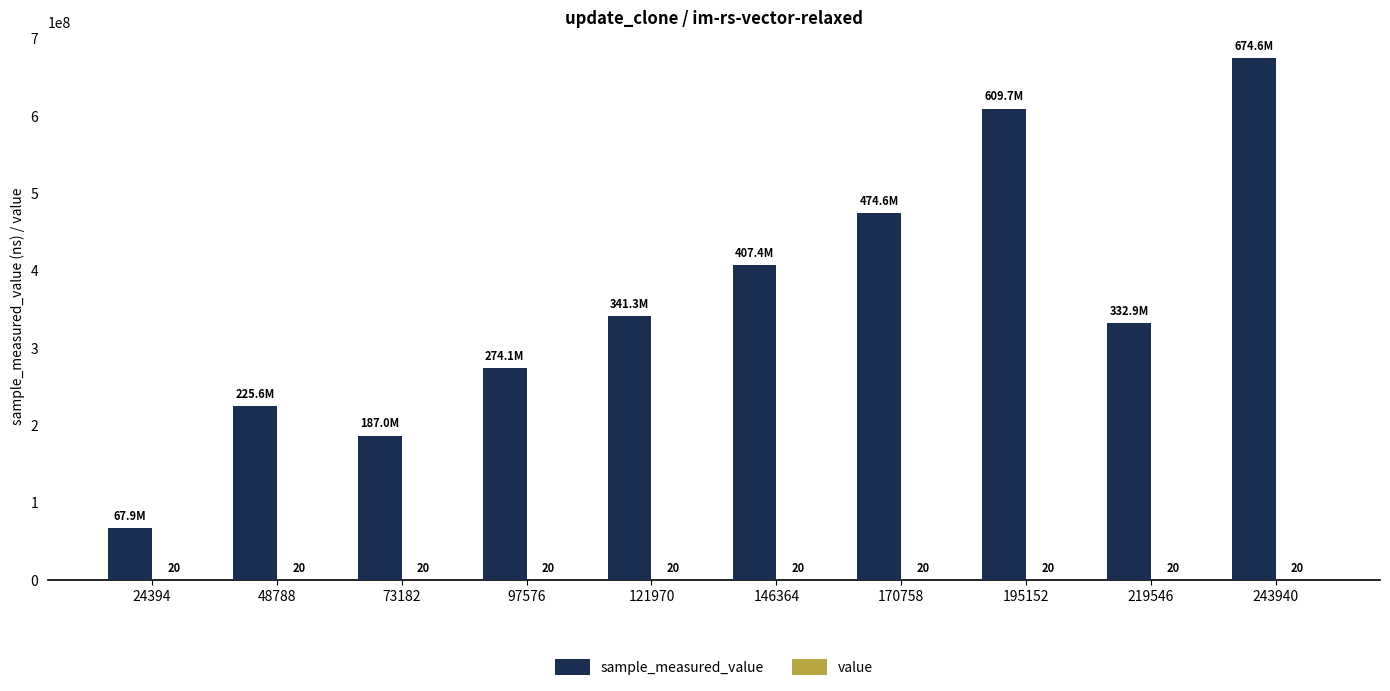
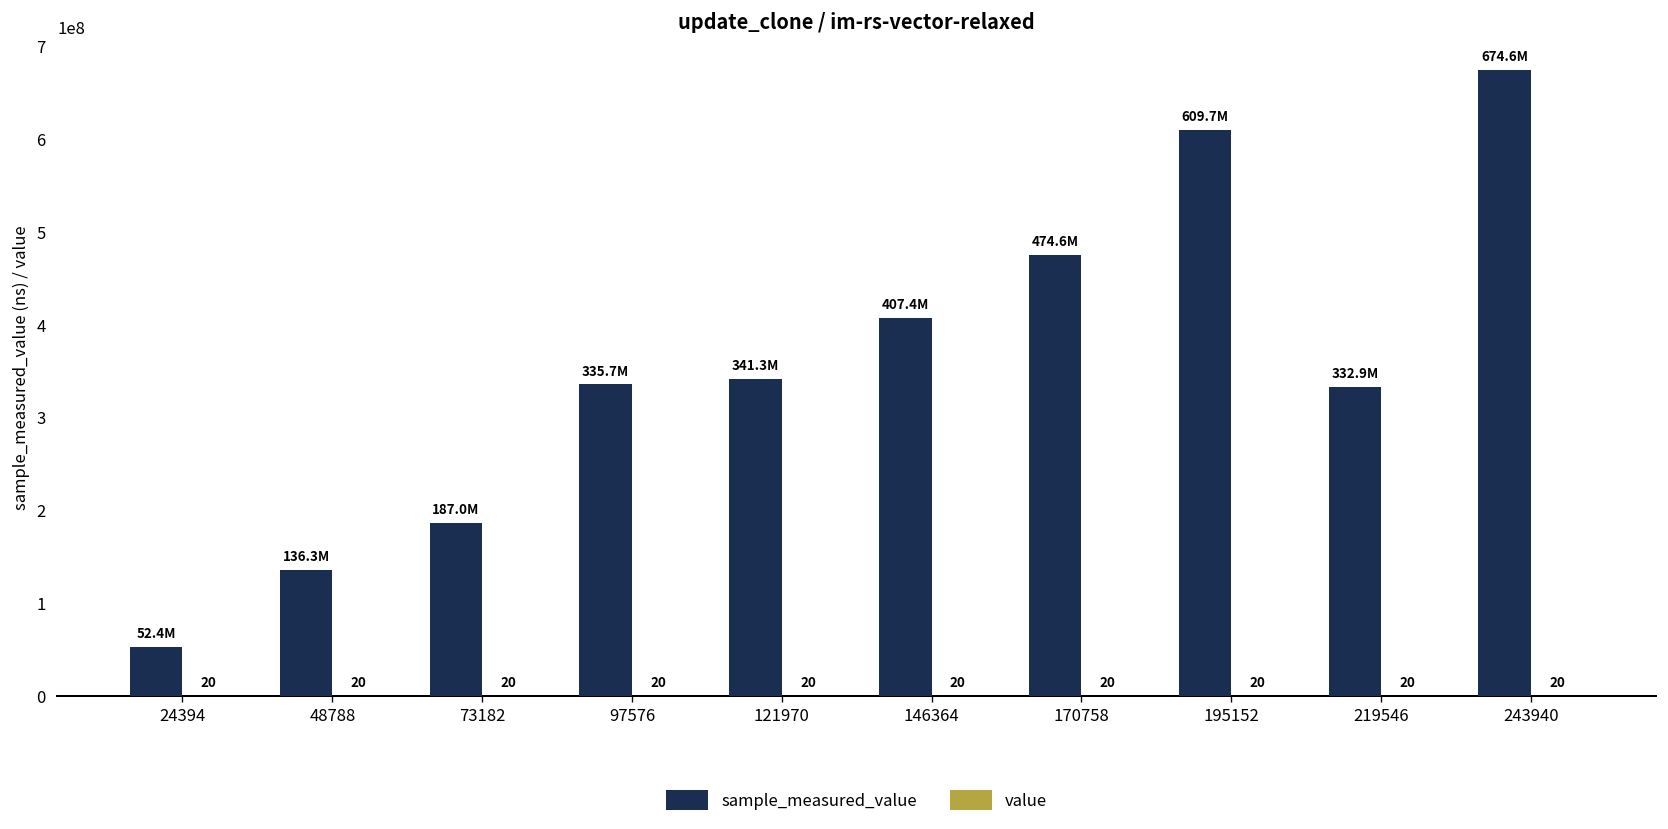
  {
    "sample_measured_value": {
-     "24394": "67.9M",
-     "48788": "225.6M",
+     "24394": "52.4M",
+     "48788": "136.3M",
      "73182": "187.0M",
-     "97576": "274.1M",
+     "97576": "335.7M",
      "121970": "341.3M",
      "146364": "407.4M",
      "170758": "474.6M",
      "195152": "609.7M",
      "219546": "332.9M",
      "243940": "674.6M"
    },
    "value": {
      "24394": "20",
      "48788": "20",
      "73182": "20",
      "97576": "20",
      "121970": "20",
      "146364": "20",
      "170758": "20",
      "195152": "20",
      "219546": "20",
      "243940": "20"
    }
  }
